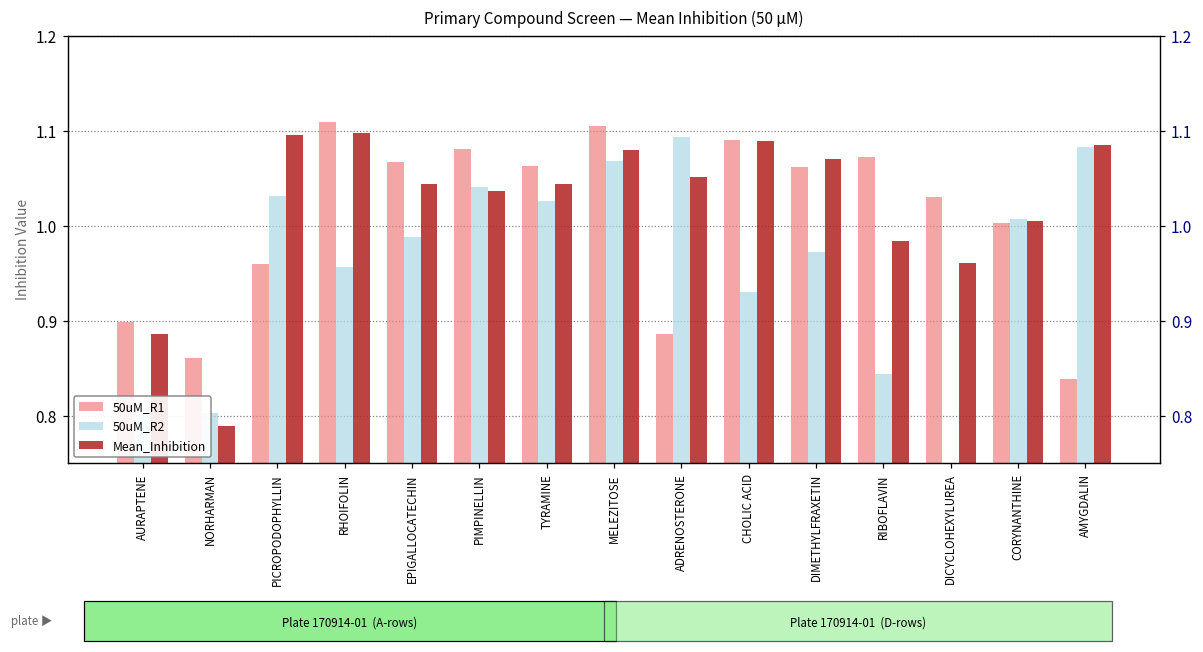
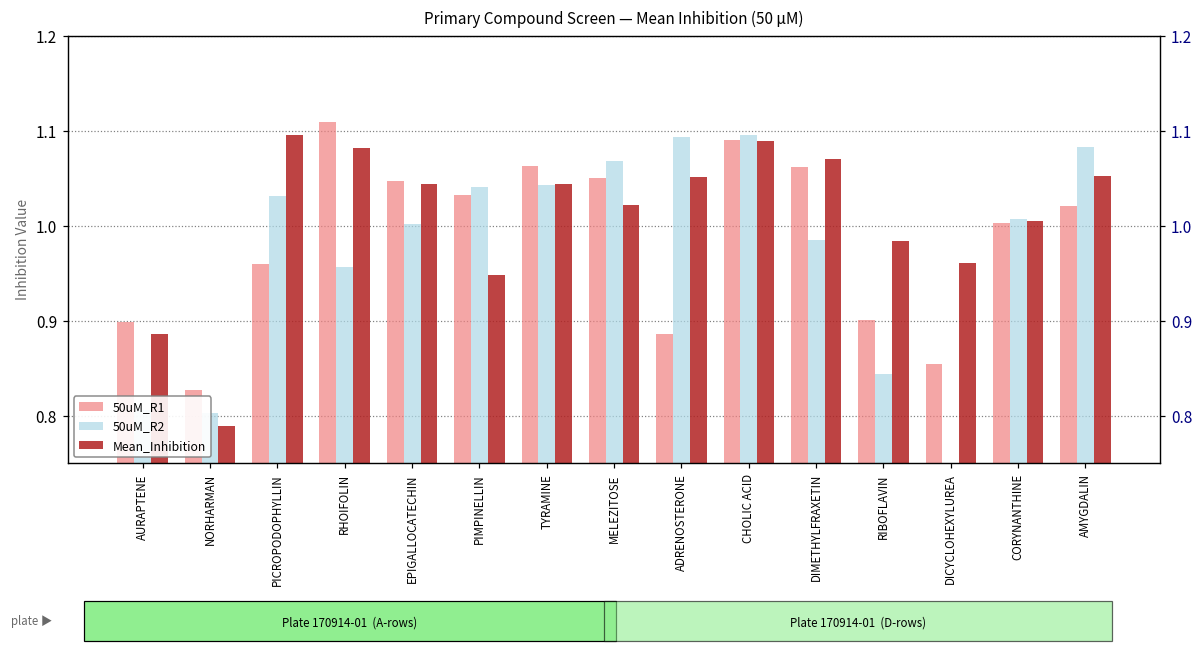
  {
    "50uM_R1": {
      "AURAPTENE": 0.90,
-     "NORHARMAN": 0.86,
+     "NORHARMAN": 0.83,
      "PICROPODOPHYLLIN": 0.96,
      "RHOIFOLIN": 1.11,
-     "EPIGALLOCATECHIN": 1.07,
-     "PIMPINELLIN": 1.08,
+     "EPIGALLOCATECHIN": 1.05,
+     "PIMPINELLIN": 1.03,
      "TYRAMINE": 1.06,
-     "MELEZITOSE": 1.10,
+     "MELEZITOSE": 1.05,
      "ADRENOSTERONE": 0.89,
      "CHOLIC ACID": 1.09,
      "DIMETHYLFRAXETIN": 1.06,
-     "RIBOFLAVIN": 1.07,
-     "DICYCLOHEXYLUREA": 1.03,
+     "RIBOFLAVIN": 0.90,
+     "DICYCLOHEXYLUREA": 0.85,
      "CORYNANTHINE": 1.00,
-     "AMYGDALIN": 0.84
+     "AMYGDALIN": 1.02
    },
    "50uM_R2": {
      "PICROPODOPHYLLIN": 1.03,
      "RHOIFOLIN": 0.96,
-     "EPIGALLOCATECHIN": 0.99,
+     "EPIGALLOCATECHIN": 1.00,
      "PIMPINELLIN": 1.04,
-     "TYRAMINE": 1.03,
+     "TYRAMINE": 1.04,
      "MELEZITOSE": 1.07,
      "ADRENOSTERONE": 1.09,
-     "CHOLIC ACID": 0.93,
-     "DIMETHYLFRAXETIN": 0.97,
+     "CHOLIC ACID": 1.10,
+     "DIMETHYLFRAXETIN": 0.99,
      "RIBOFLAVIN": 0.84,
      "CORYNANTHINE": 1.01,
      "AMYGDALIN": 1.08
    },
    "Mean_Inhibition": {
      "AURAPTENE": 0.89,
      "NORHARMAN": 0.79,
      "PICROPODOPHYLLIN": 1.10,
-     "RHOIFOLIN": 1.10,
+     "RHOIFOLIN": 1.08,
      "EPIGALLOCATECHIN": 1.04,
-     "PIMPINELLIN": 1.04,
+     "PIMPINELLIN": 0.95,
      "TYRAMINE": 1.04,
-     "MELEZITOSE": 1.08,
+     "MELEZITOSE": 1.02,
      "ADRENOSTERONE": 1.05,
      "CHOLIC ACID": 1.09,
      "DIMETHYLFRAXETIN": 1.07,
      "RIBOFLAVIN": 0.98,
      "DICYCLOHEXYLUREA": 0.96,
      "CORYNANTHINE": 1.00,
-     "AMYGDALIN": 1.09
+     "AMYGDALIN": 1.05
    }
  }
